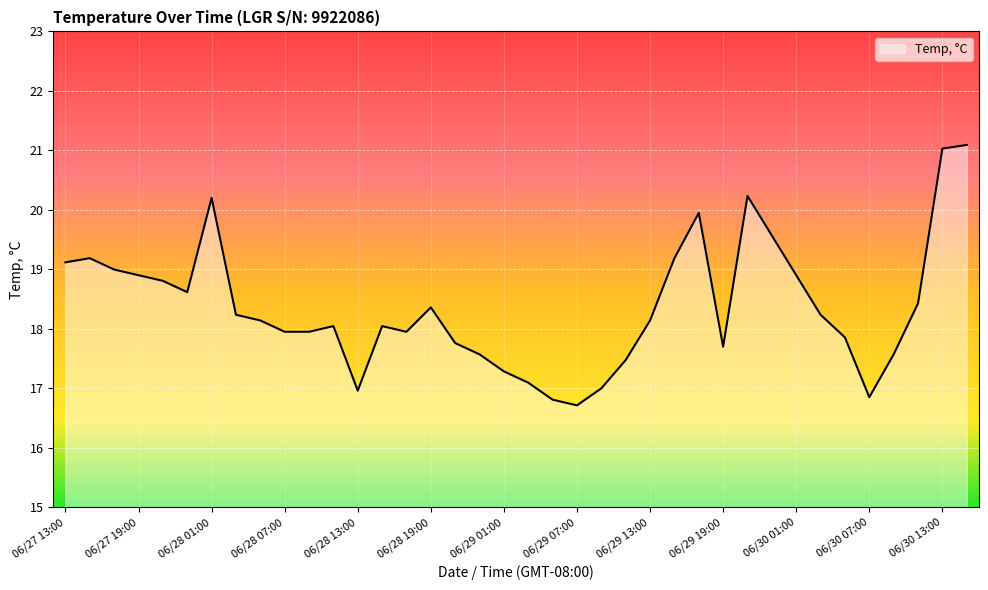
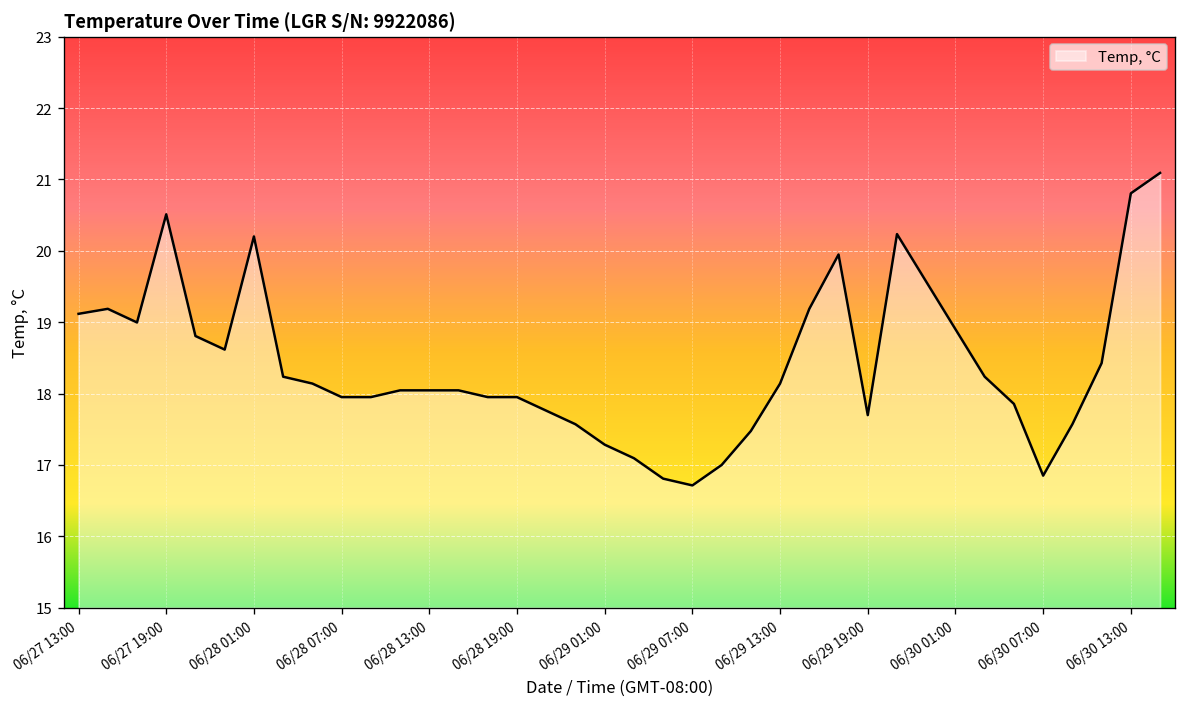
  {
    "06/27 13:00": 19.1,
-   "06/27 19:00": 18.9,
+   "06/27 19:00": 20.5,
    "06/28 01:00": 20.2,
    "06/28 07:00": 18.0,
-   "06/28 13:00": 17.0,
-   "06/28 19:00": 18.4,
+   "06/28 13:00": 18.0,
+   "06/28 19:00": 18.0,
    "06/29 01:00": 17.3,
    "06/29 07:00": 16.7,
    "06/29 13:00": 18.1,
    "06/29 19:00": 17.7,
    "06/30 01:00": 18.9,
    "06/30 07:00": 16.9,
-   "06/30 13:00": 21.0
+   "06/30 13:00": 20.8
  }
